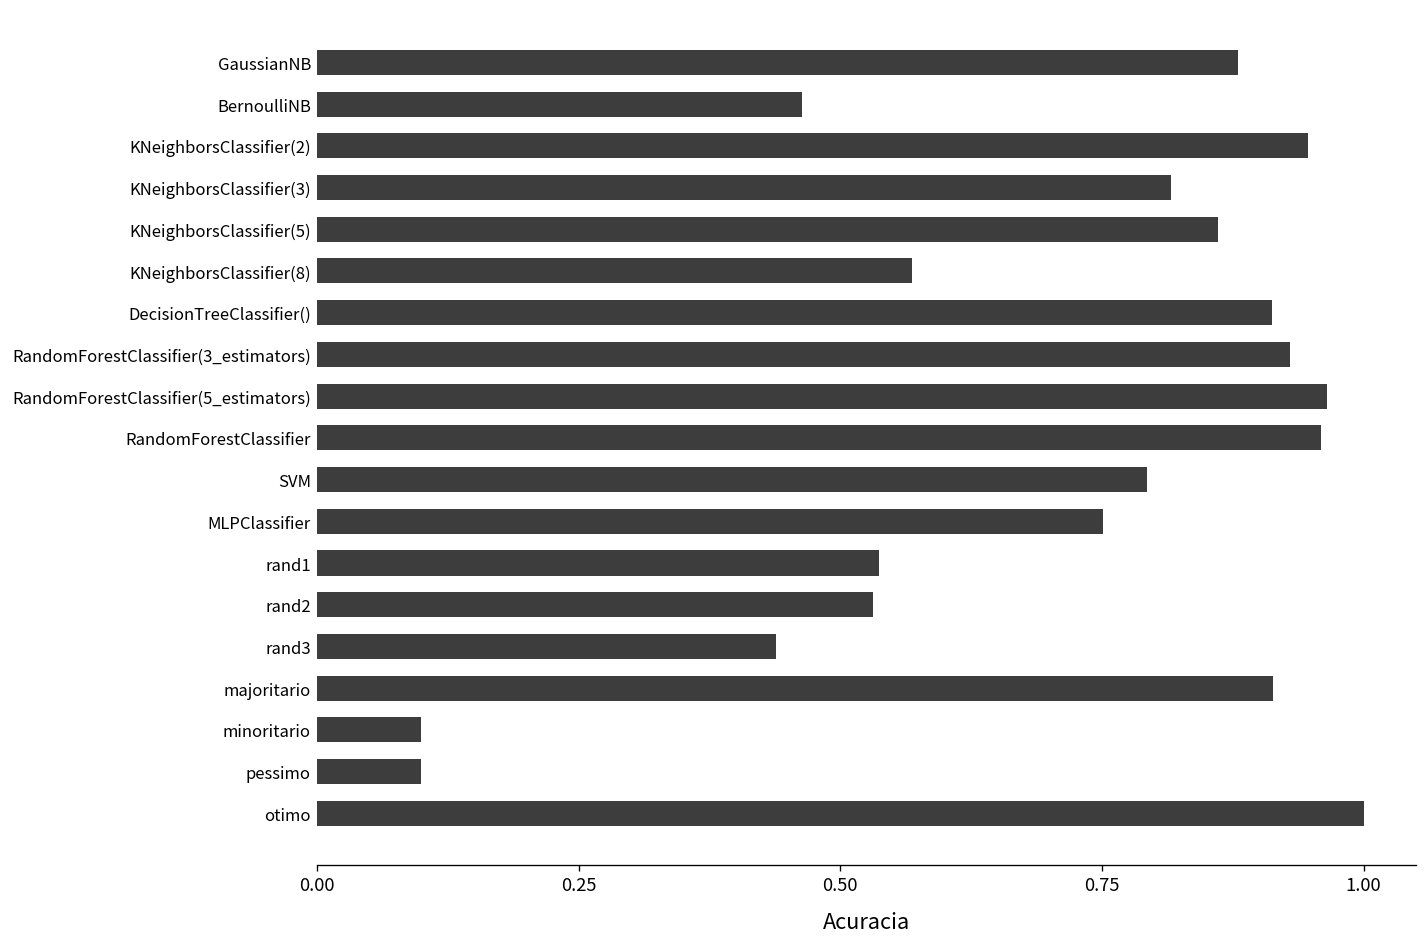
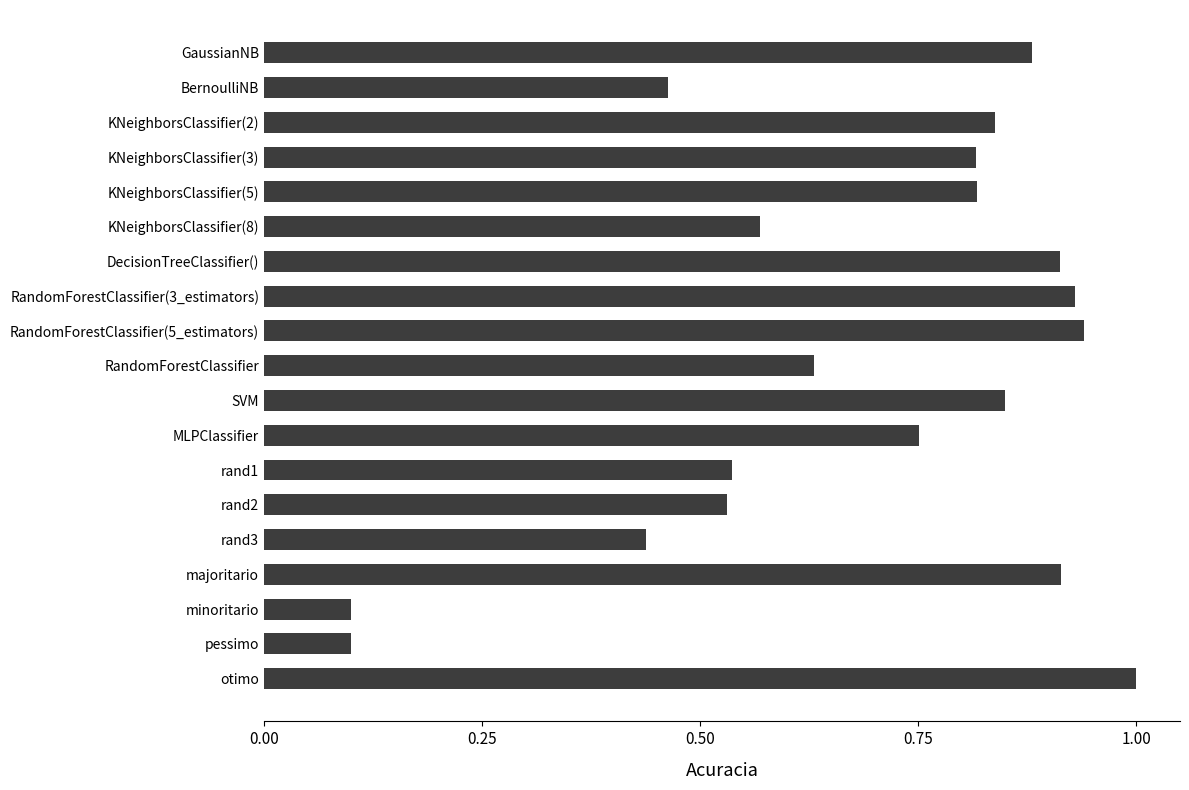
  {
    "GaussianNB": 0.88,
    "BernoulliNB": 0.46,
-   "KNeighborsClassifier(2)": 0.95,
+   "KNeighborsClassifier(2)": 0.84,
    "KNeighborsClassifier(3)": 0.82,
-   "KNeighborsClassifier(5)": 0.86,
+   "KNeighborsClassifier(5)": 0.82,
    "KNeighborsClassifier(8)": 0.57,
    "DecisionTreeClassifier()": 0.91,
    "RandomForestClassifier(3_estimators)": 0.93,
-   "RandomForestClassifier(5_estimators)": 0.96,
-   "RandomForestClassifier": 0.96,
-   "SVM": 0.79,
+   "RandomForestClassifier(5_estimators)": 0.94,
+   "RandomForestClassifier": 0.63,
+   "SVM": 0.85,
    "MLPClassifier": 0.75,
    "rand1": 0.54,
    "rand2": 0.53,
    "rand3": 0.44,
    "majoritario": 0.91,
    "minoritario": 0.10,
    "pessimo": 0.10,
    "otimo": 1.00
  }
